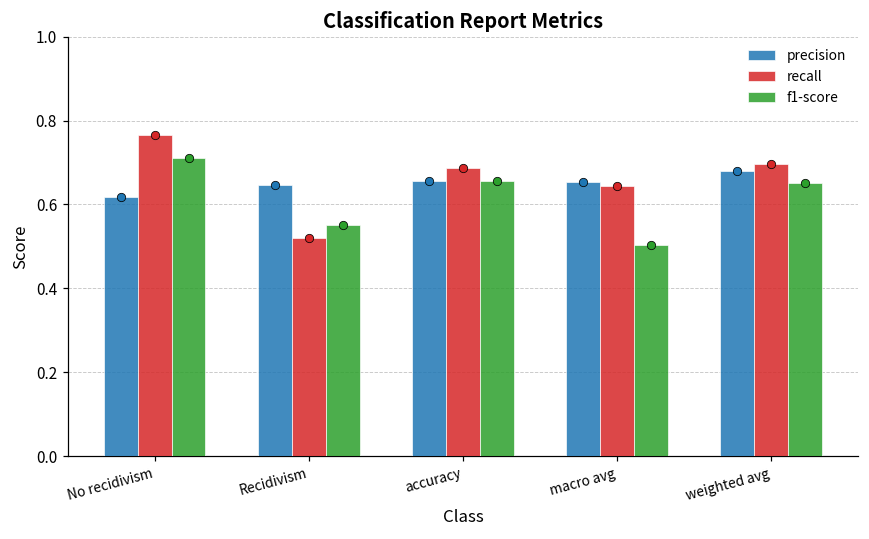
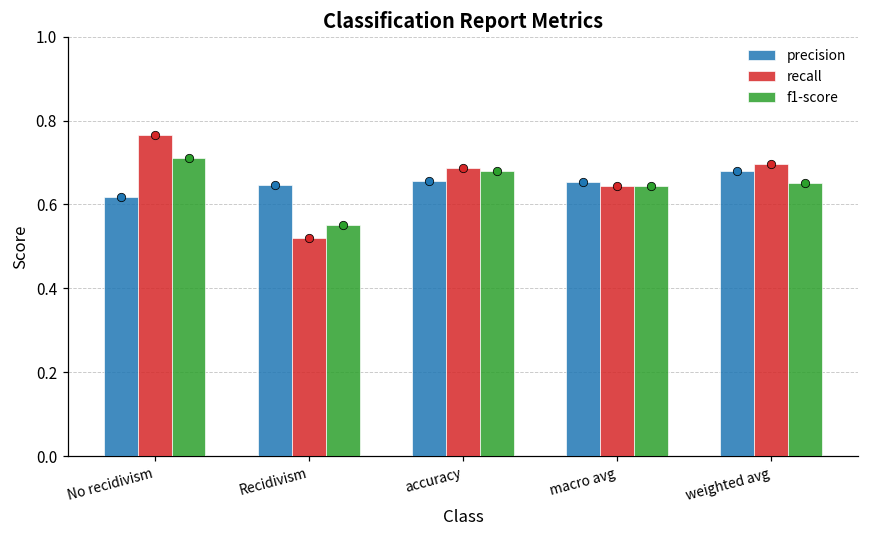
  {
    "precision": {
      "No recidivism": 0.62,
      "Recidivism": 0.65,
      "accuracy": 0.66,
      "macro avg": 0.65,
      "weighted avg": 0.68
    },
    "recall": {
      "No recidivism": 0.77,
      "Recidivism": 0.52,
      "accuracy": 0.69,
      "macro avg": 0.64,
      "weighted avg": 0.70
    },
    "f1-score": {
      "No recidivism": 0.71,
      "Recidivism": 0.55,
-     "accuracy": 0.66,
-     "macro avg": 0.50,
+     "accuracy": 0.68,
+     "macro avg": 0.64,
      "weighted avg": 0.65
    }
  }
